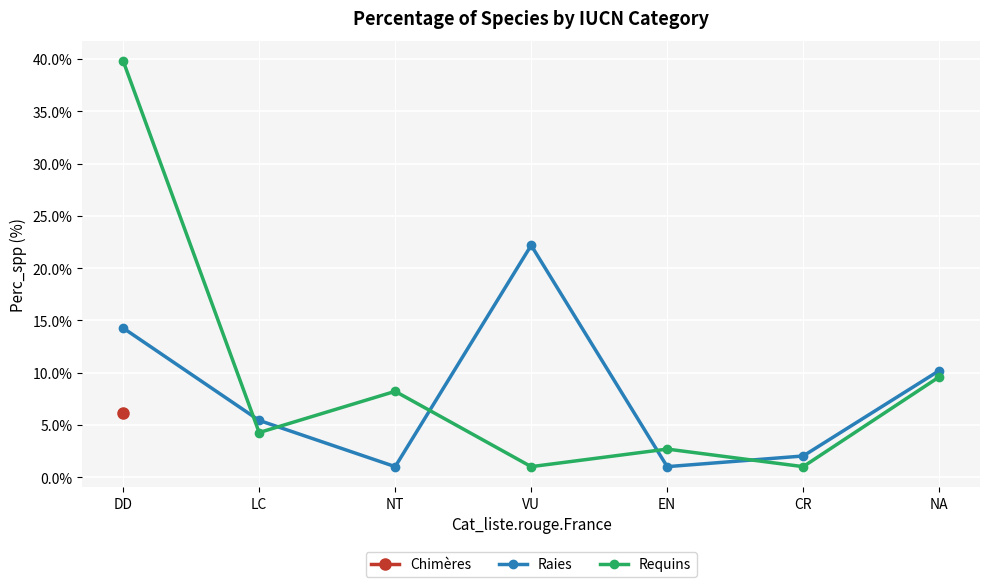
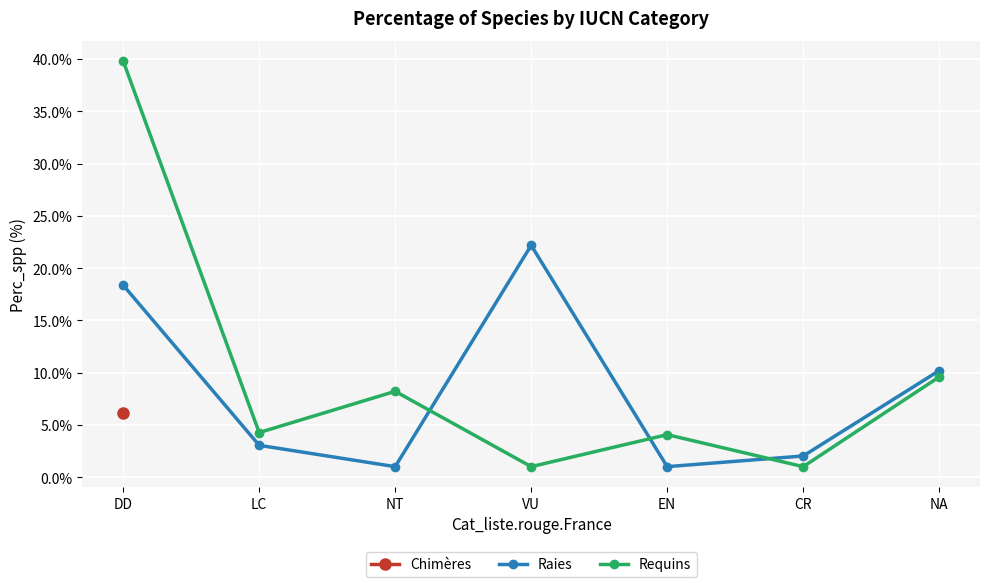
  {
    "Chimères": {
      "DD": "6.1%"
    },
    "Raies": {
-     "DD": "14.3%",
-     "LC": "5.4%",
+     "DD": "18.4%",
+     "LC": "3.1%",
      "NT": "1.0%",
      "VU": "22.2%",
      "EN": "1.0%",
      "CR": "2.0%",
      "NA": "10.2%"
    },
    "Requins": {
      "DD": "39.8%",
      "LC": "4.3%",
      "NT": "8.2%",
      "VU": "1.0%",
-     "EN": "2.7%",
+     "EN": "4.1%",
      "CR": "1.0%",
      "NA": "9.6%"
    }
  }
